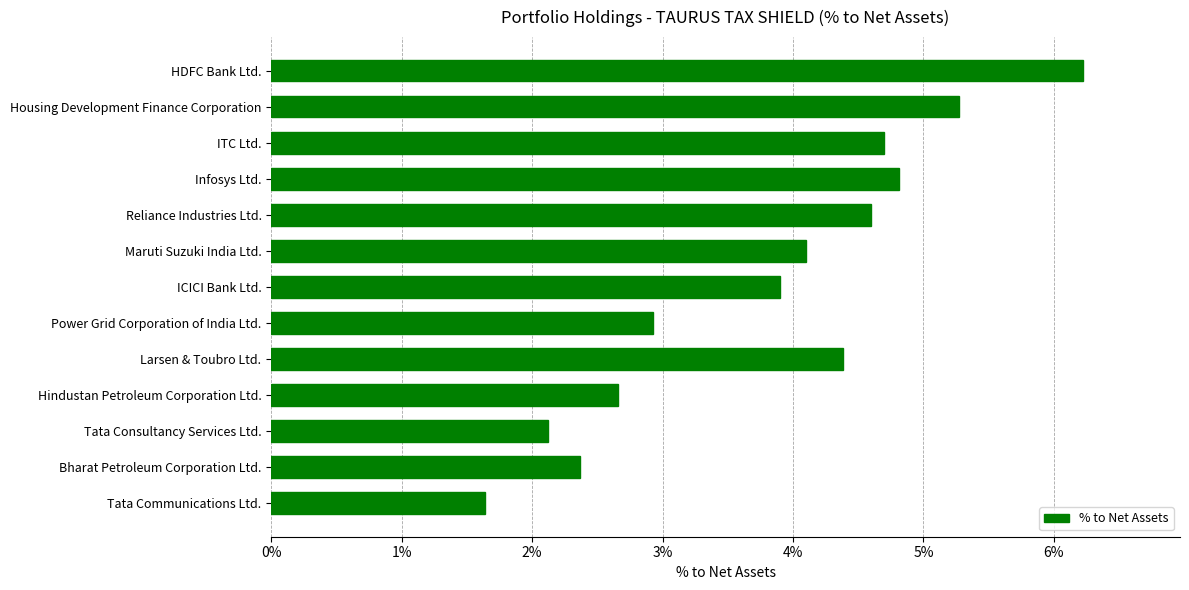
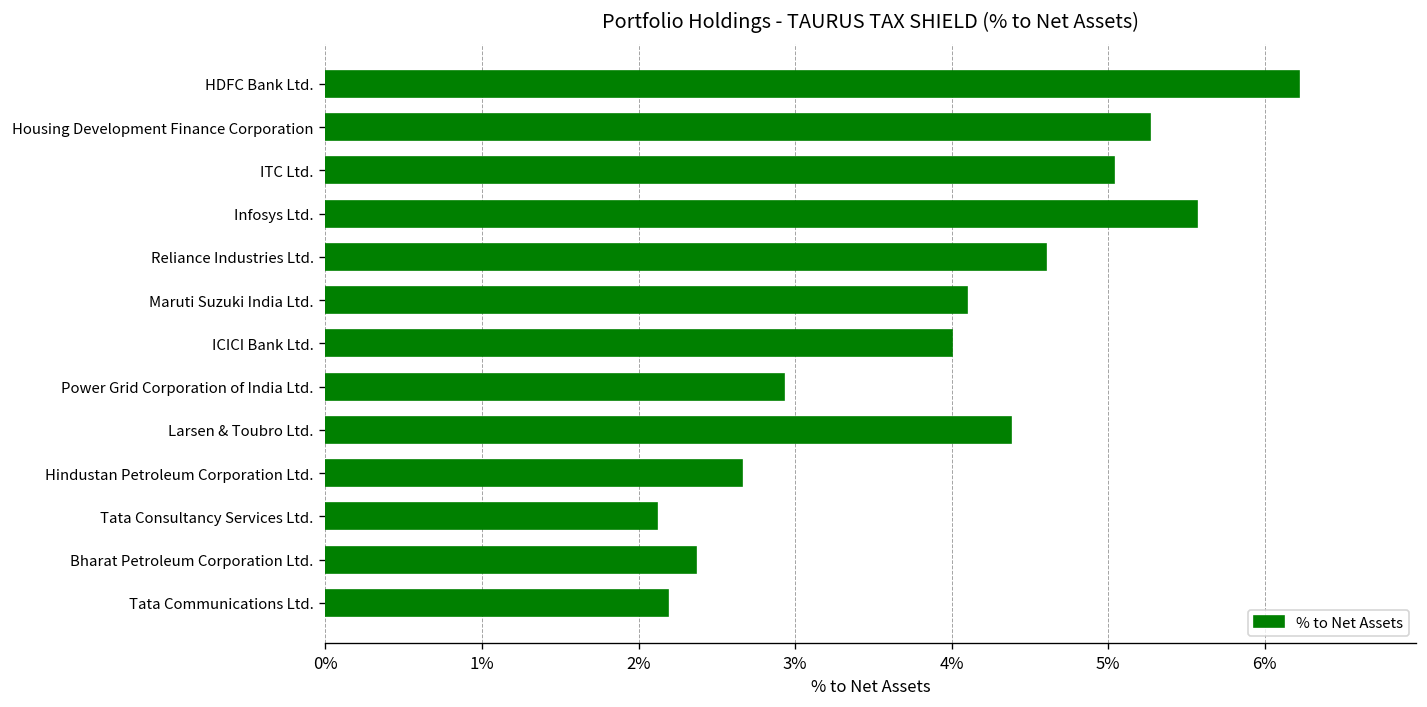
  {
    "HDFC Bank Ltd.": "6.22%",
    "Housing Development Finance Corporation": "5.27%",
-   "ITC Ltd.": "4.70%",
-   "Infosys Ltd.": "4.81%",
+   "ITC Ltd.": "5.04%",
+   "Infosys Ltd.": "5.57%",
    "Reliance Industries Ltd.": "4.60%",
    "Maruti Suzuki India Ltd.": "4.10%",
-   "ICICI Bank Ltd.": "3.90%",
+   "ICICI Bank Ltd.": "4.00%",
    "Power Grid Corporation of India Ltd.": "2.93%",
    "Larsen & Toubro Ltd.": "4.38%",
    "Hindustan Petroleum Corporation Ltd.": "2.66%",
    "Tata Consultancy Services Ltd.": "2.12%",
    "Bharat Petroleum Corporation Ltd.": "2.37%",
-   "Tata Communications Ltd.": "1.64%"
+   "Tata Communications Ltd.": "2.19%"
  }
